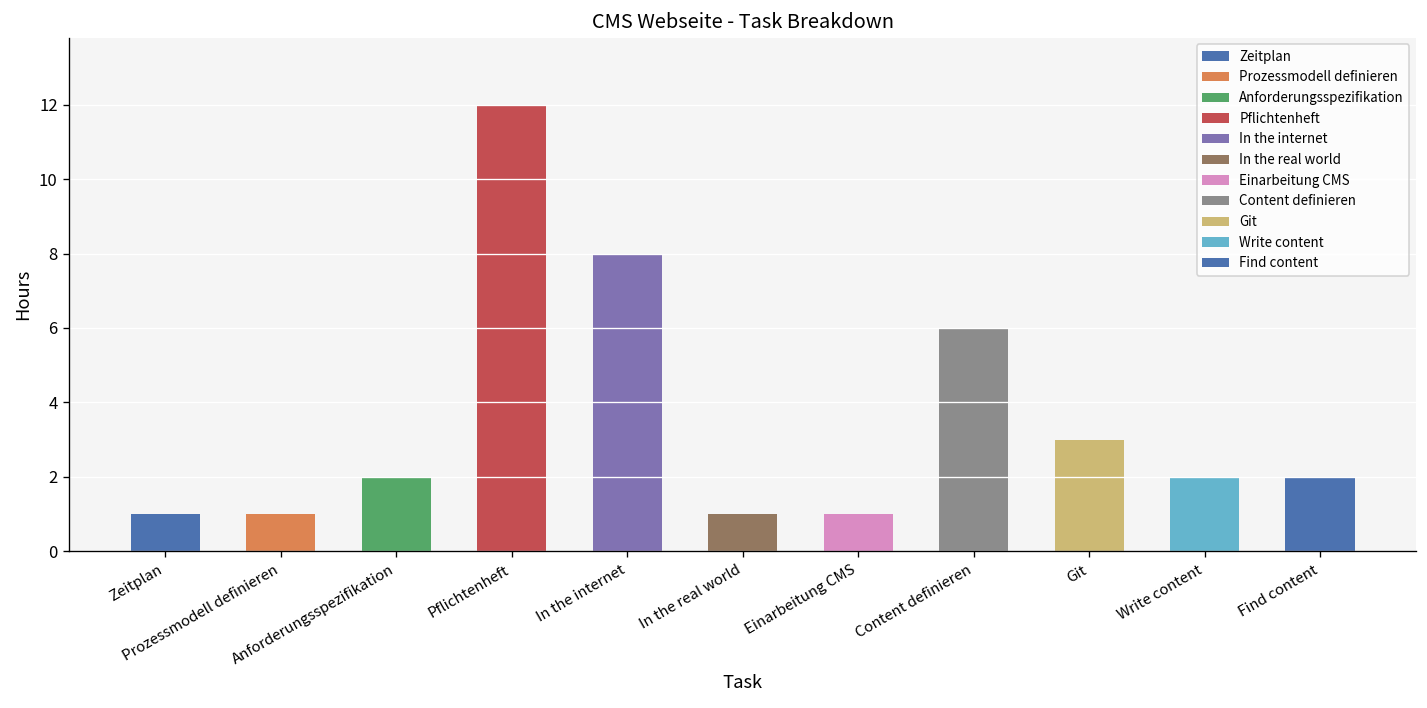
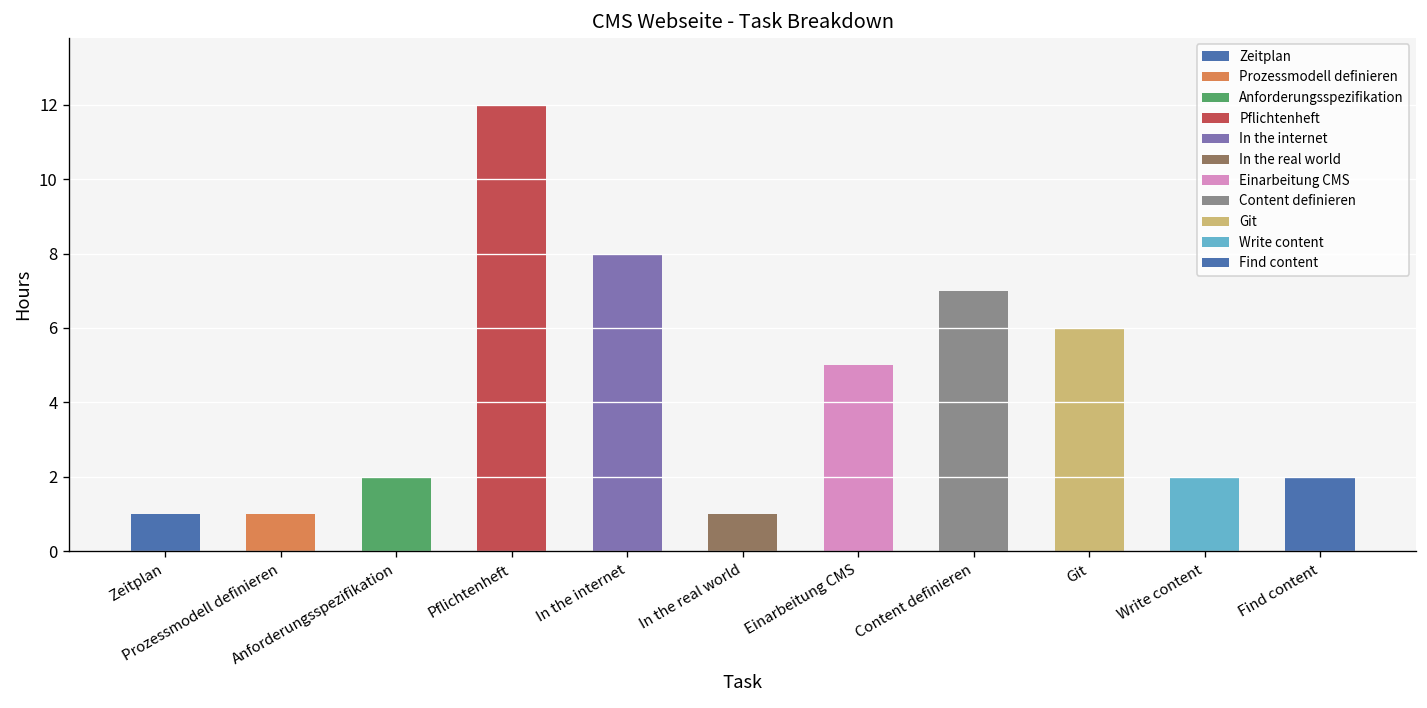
  {
    "Zeitplan": 1,
    "Prozessmodell definieren": 1,
    "Anforderungsspezifikation": 2,
    "Pflichtenheft": 12,
    "In the internet": 8,
    "In the real world": 1,
-   "Einarbeitung CMS": 1,
-   "Content definieren": 6,
-   "Git": 3,
+   "Einarbeitung CMS": 5,
+   "Content definieren": 7,
+   "Git": 6,
    "Write content": 2,
    "Find content": 2
  }
